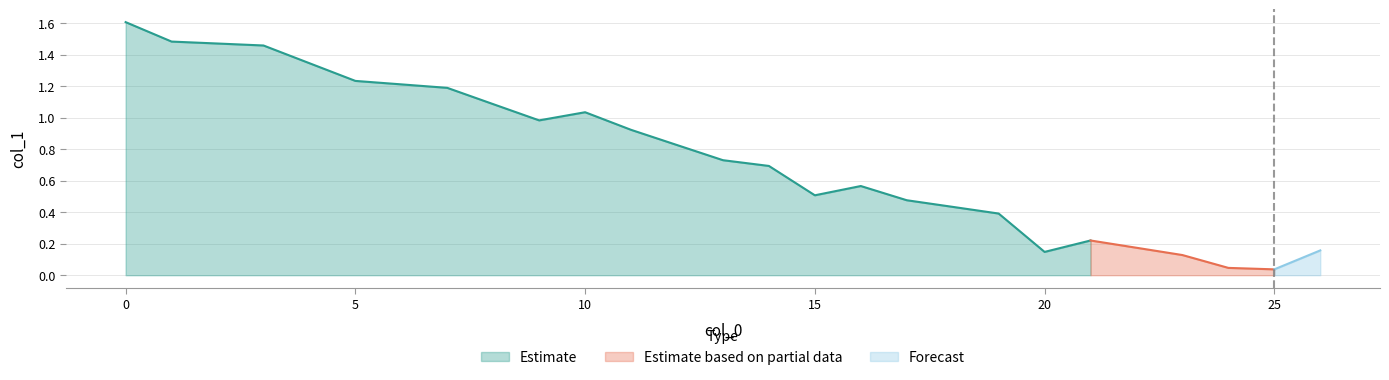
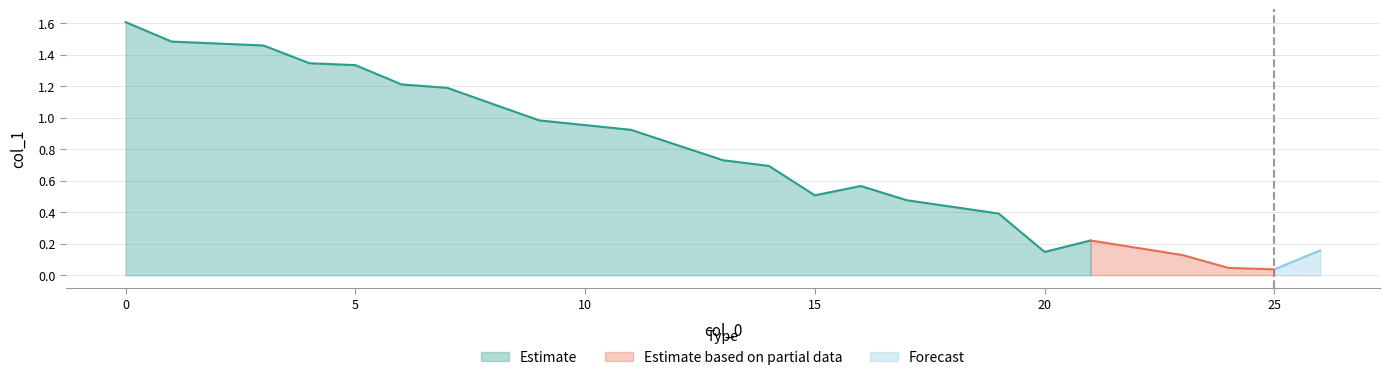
  {
    "Estimate": {
      "0": 1.61,
-     "5": 1.23,
-     "10": 1.04,
+     "5": 1.34,
+     "10": 0.95,
      "15": 0.51,
      "20": 0.15
    }
  }
